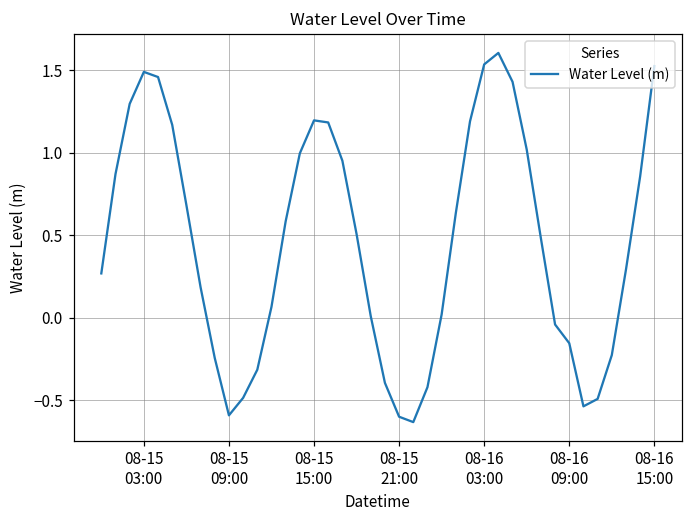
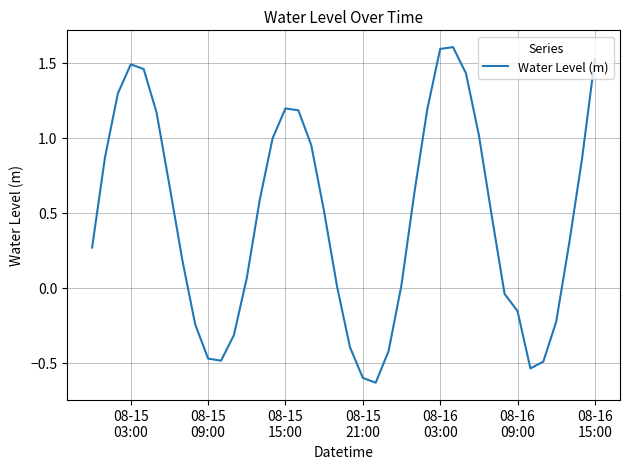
  {
    "08-15 03:00": 1.49,
-   "08-15 09:00": -0.59,
+   "08-15 09:00": -0.47,
    "08-15 15:00": 1.20,
    "08-15 21:00": -0.60,
-   "08-16 03:00": 1.54,
+   "08-16 03:00": 1.59,
    "08-16 09:00": -0.15
  }
